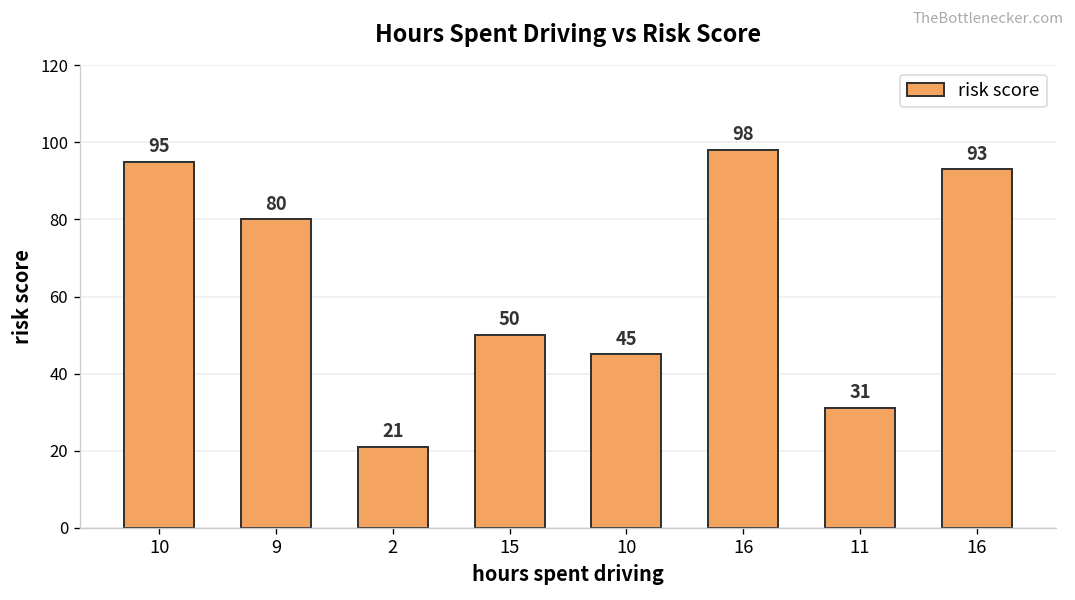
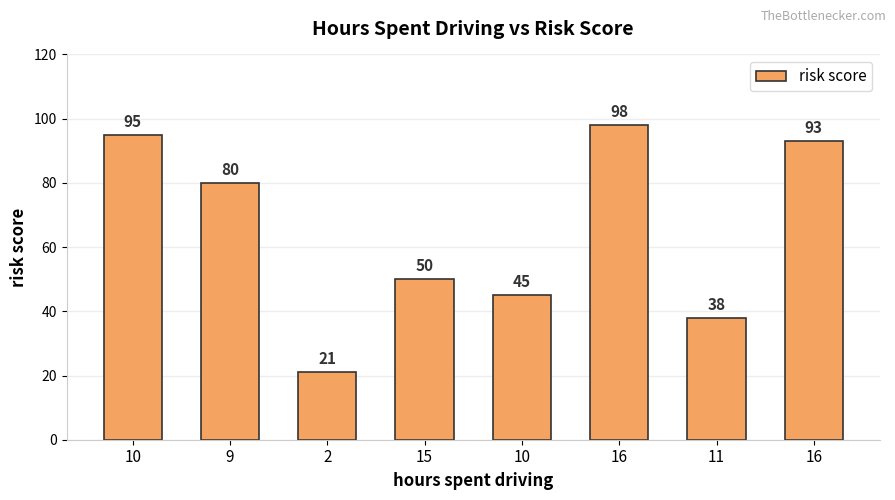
  {
    "9": 80,
    "2": 21,
    "15": 50,
-   "11": 31
+   "11": 38
  }
